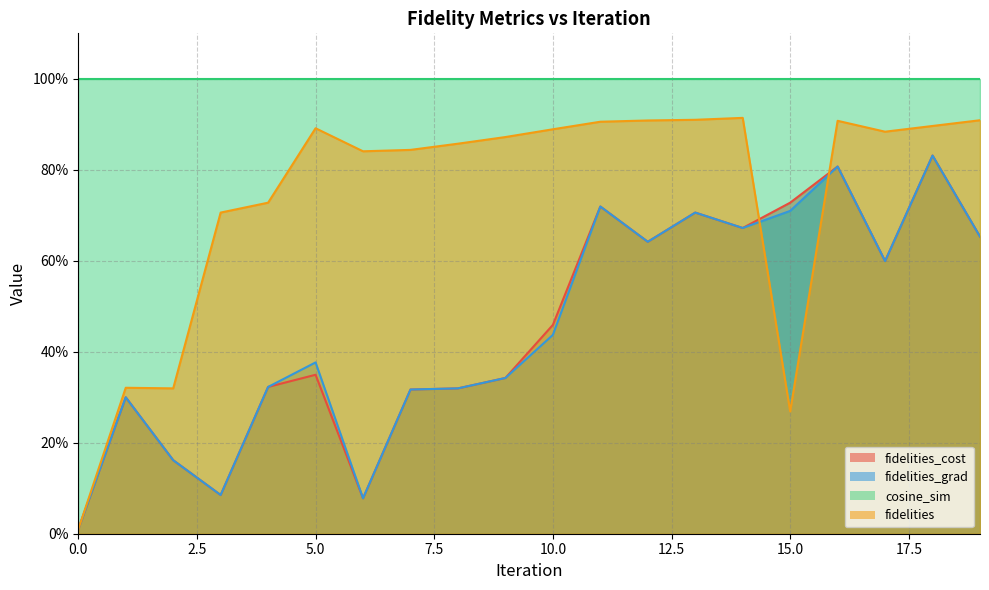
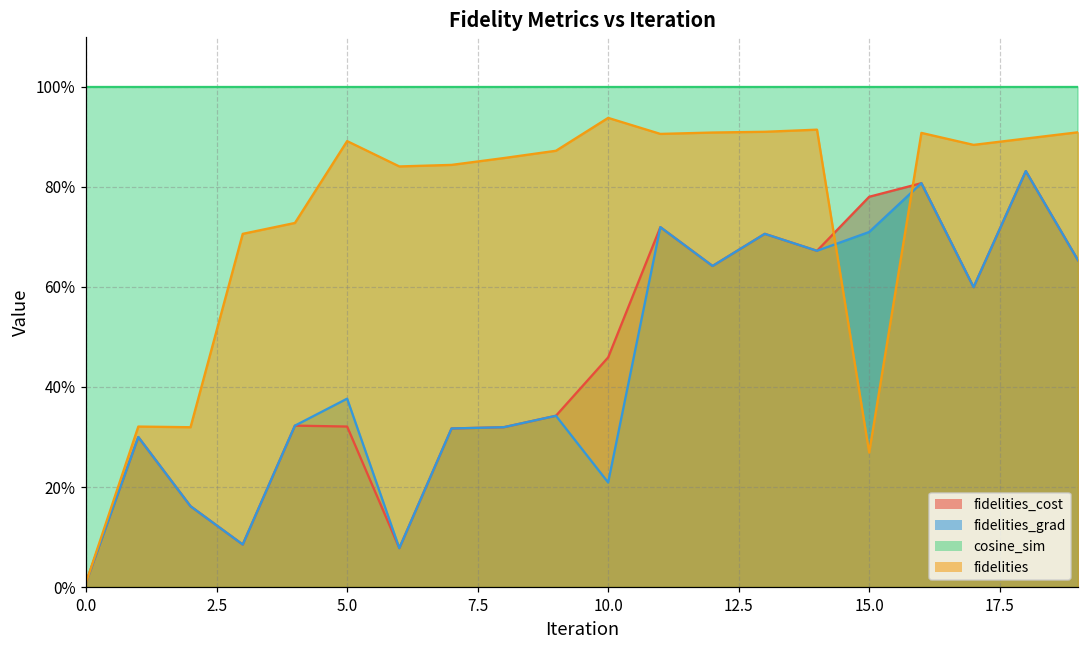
  {
    "fidelities_cost": {
-     "5.0": "35%",
+     "5.0": "32%",
      "10.0": "46%",
-     "15.0": "73%"
+     "15.0": "78%"
    },
    "fidelities_grad": {
      "5.0": "38%",
-     "10.0": "44%",
+     "10.0": "21%",
      "15.0": "71%"
    },
    "cosine_sim": {
      "0.0": "100%",
      "5.0": "100%",
      "10.0": "100%",
      "15.0": "100%"
    },
    "fidelities": {
      "5.0": "89%",
-     "10.0": "89%",
+     "10.0": "94%",
      "15.0": "27%"
    }
  }
